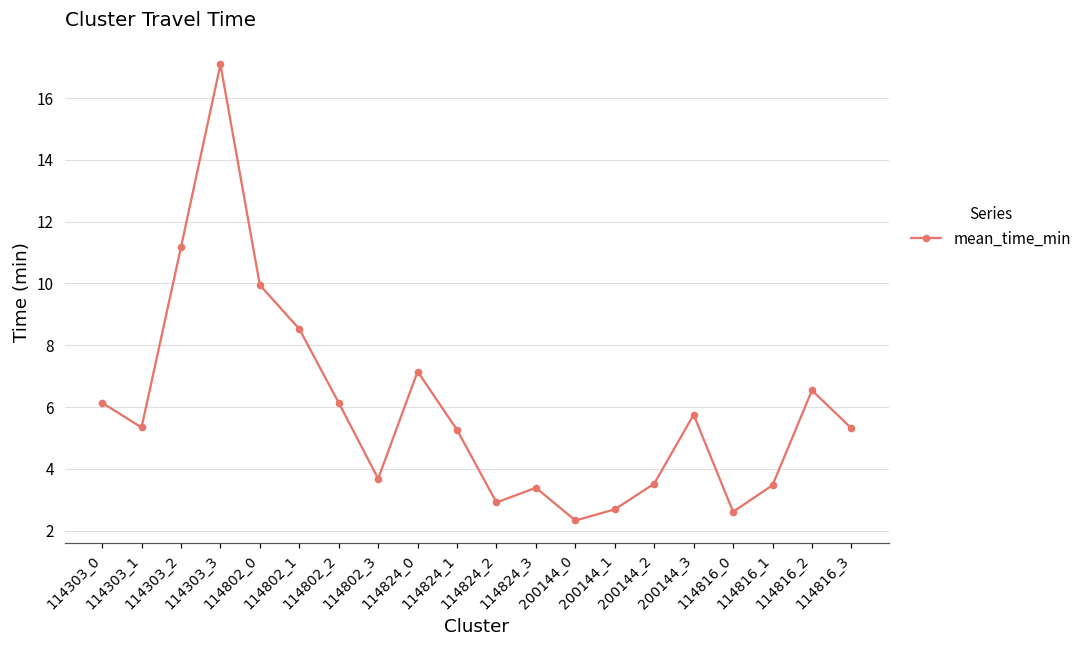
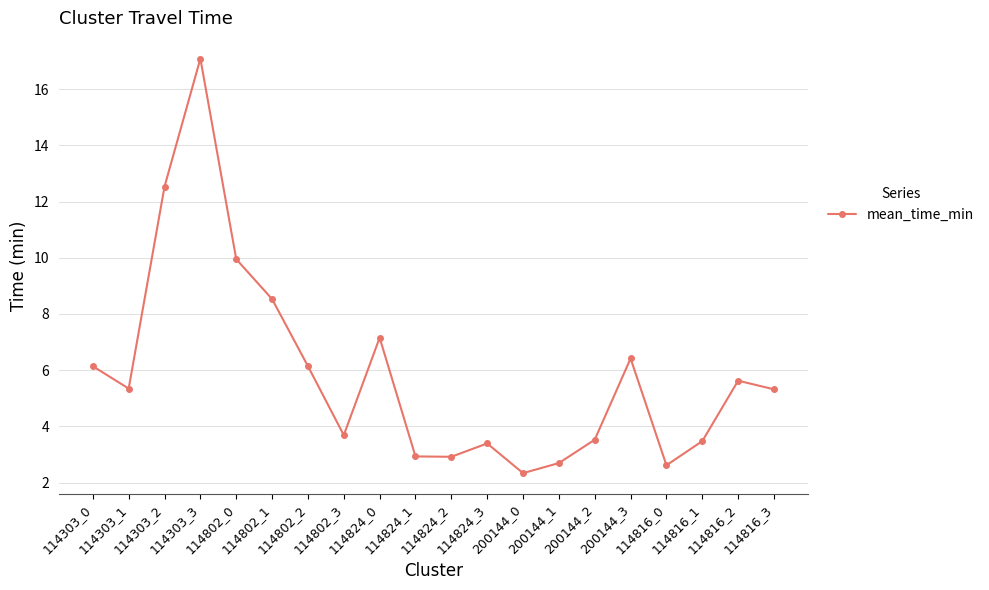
  {
    "114303_0": 6.1,
    "114303_1": 5.3,
-   "114303_2": 11.2,
+   "114303_2": 12.5,
    "114303_3": 17.1,
    "114802_0": 9.9,
    "114802_1": 8.5,
    "114802_2": 6.1,
    "114802_3": 3.7,
    "114824_0": 7.2,
-   "114824_1": 5.3,
+   "114824_1": 2.9,
    "114824_2": 2.9,
    "114824_3": 3.4,
    "200144_0": 2.3,
    "200144_1": 2.7,
    "200144_2": 3.5,
-   "200144_3": 5.8,
+   "200144_3": 6.4,
    "114816_0": 2.6,
    "114816_1": 3.5,
-   "114816_2": 6.5,
+   "114816_2": 5.6,
    "114816_3": 5.3
  }
